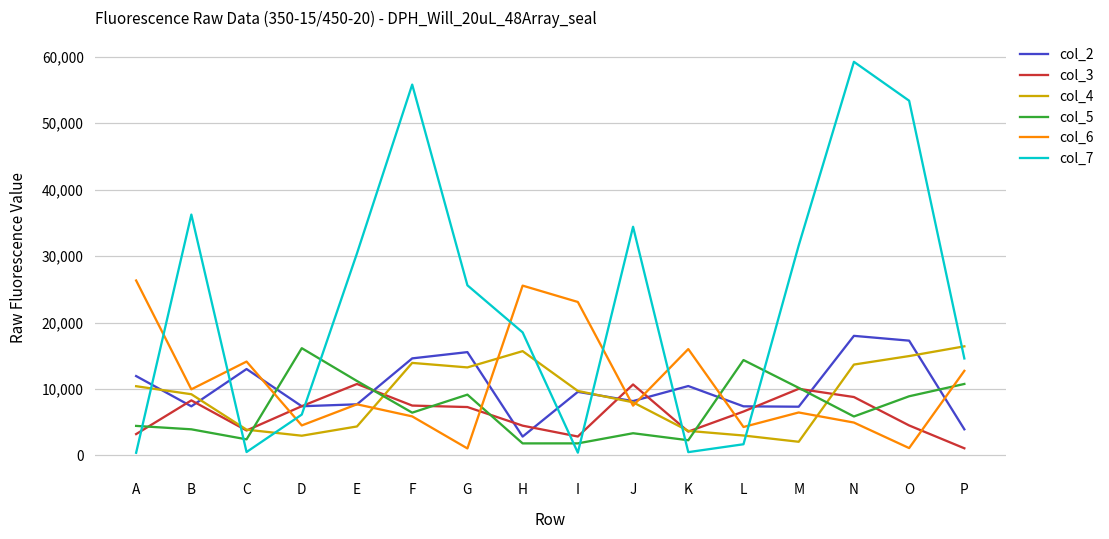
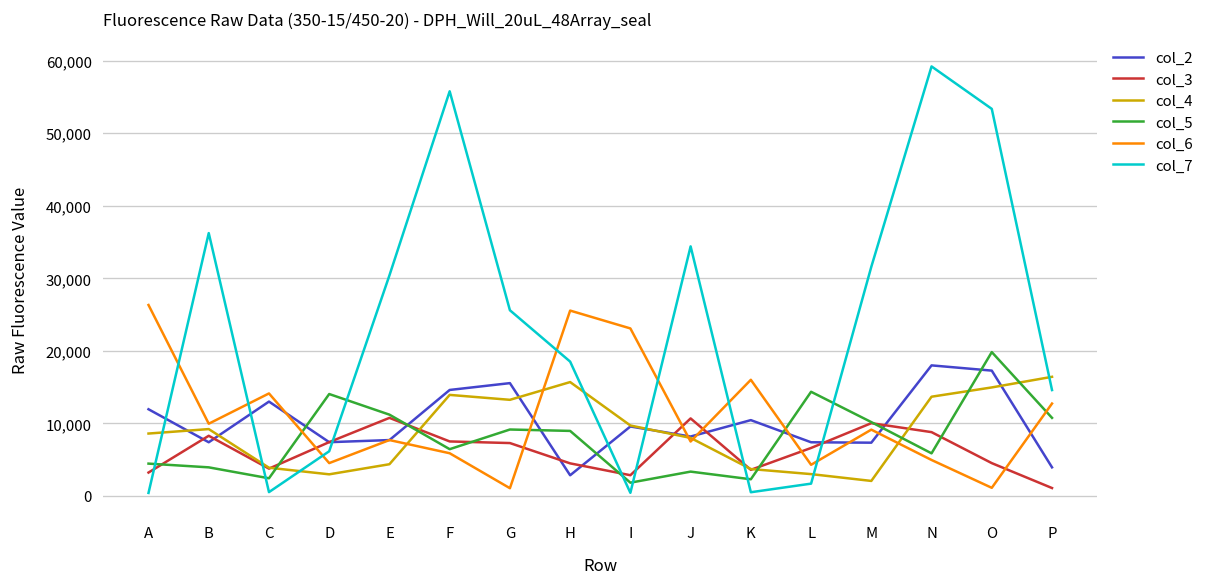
  {
    "col_2": {
      "A": "12,000",
      "B": "7,000",
      "C": "13,000",
      "F": "15,000",
      "G": "16,000",
      "H": "3,000",
      "K": "10,000",
      "L": "7,000",
      "M": "7,000",
      "N": "18,000",
      "O": "17,000",
      "P": "4,000"
    },
    "col_3": {
      "A": "3,000",
      "B": "8,000",
      "E": "11,000",
      "F": "8,000",
      "G": "7,000",
      "H": "4,000",
      "I": "3,000",
      "J": "11,000",
      "L": "7,000",
      "N": "9,000",
      "O": "5,000",
      "P": "1,000"
    },
    "col_4": {
-     "A": "10,000",
+     "A": "9,000",
      "B": "9,000",
      "D": "3,000",
      "E": "4,000",
      "F": "14,000",
      "G": "13,000",
      "H": "16,000",
      "L": "3,000",
      "M": "2,000",
      "N": "14,000",
      "O": "15,000",
      "P": "16,000"
    },
    "col_5": {
      "A": "4,000",
      "B": "4,000",
      "C": "2,000",
-     "D": "16,000",
+     "D": "14,000",
      "E": "11,000",
      "F": "6,000",
      "G": "9,000",
-     "H": "2,000",
+     "H": "9,000",
      "I": "2,000",
      "J": "3,000",
      "K": "2,000",
      "L": "14,000",
      "N": "6,000",
-     "O": "9,000",
+     "O": "20,000",
      "P": "11,000"
    },
    "col_6": {
      "A": "26,000",
      "B": "10,000",
      "C": "14,000",
      "D": "5,000",
      "F": "6,000",
      "G": "1,000",
      "H": "26,000",
      "I": "23,000",
      "J": "7,000",
      "K": "16,000",
      "L": "4,000",
-     "M": "6,000",
+     "M": "9,000",
      "N": "5,000",
      "O": "1,000",
      "P": "13,000"
    },
    "col_7": {
      "A": "0",
      "B": "36,000",
      "C": "1,000",
      "D": "6,000",
      "E": "30,000",
      "F": "56,000",
      "G": "26,000",
      "H": "19,000",
      "I": "0",
      "J": "34,000",
      "K": "1,000",
      "L": "2,000",
      "M": "32,000",
      "N": "59,000",
      "O": "53,000",
      "P": "15,000"
    }
  }
